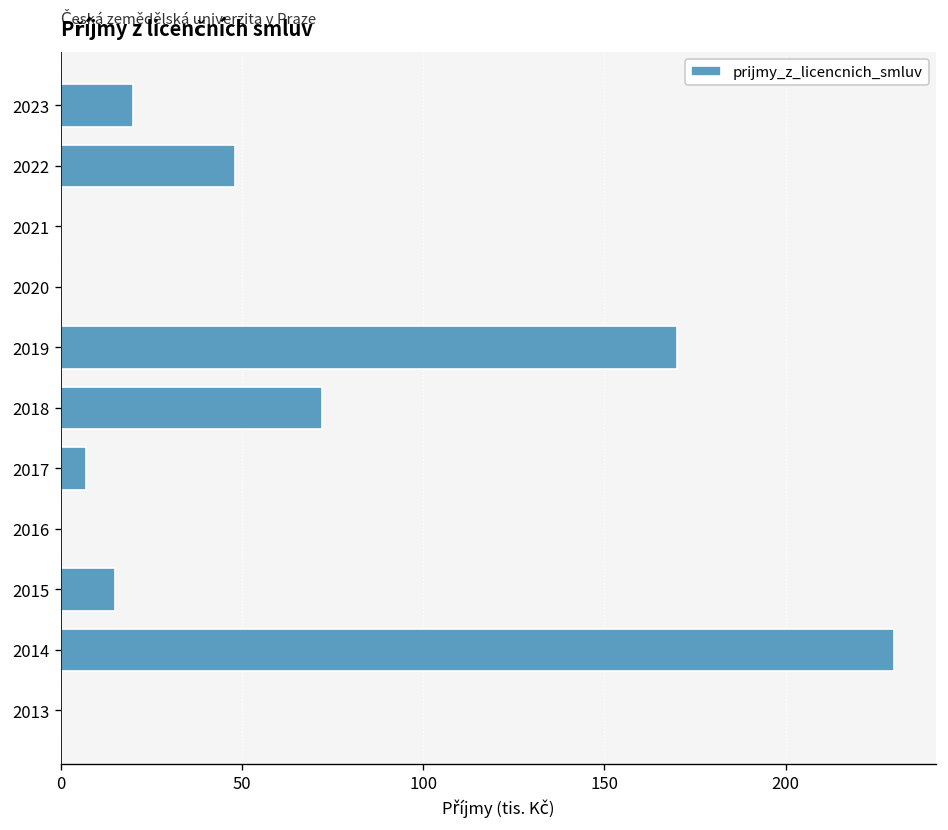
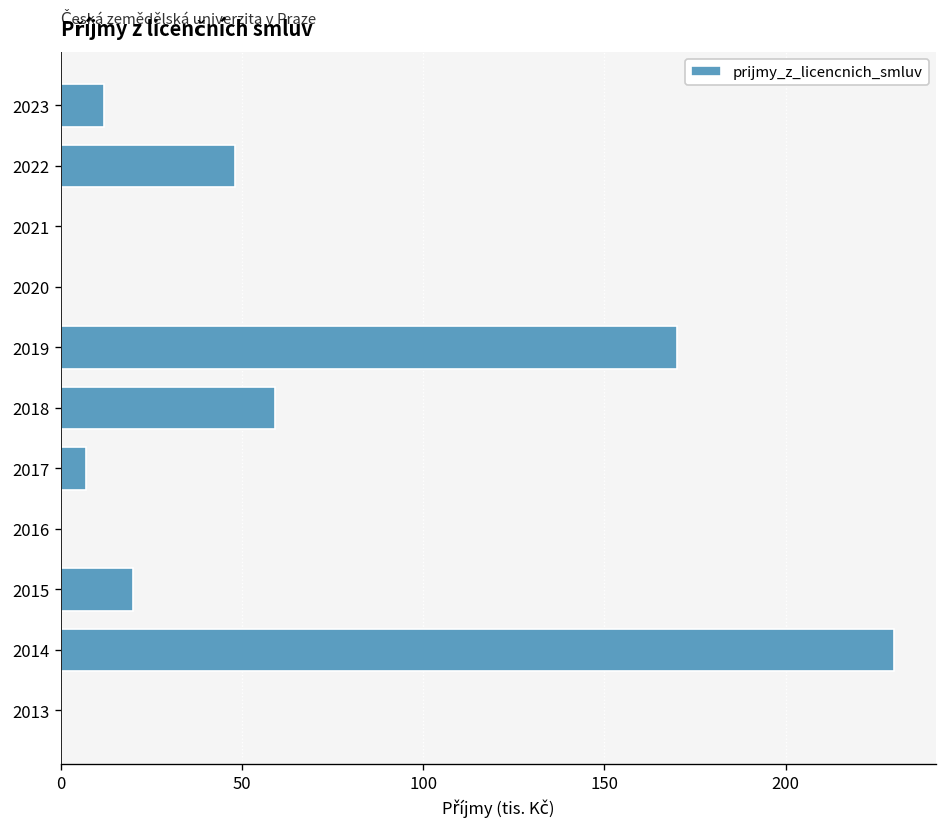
  {
-   "2023": 20,
+   "2023": 12,
    "2022": 48,
    "2021": 0,
    "2020": 0,
    "2019": 170,
-   "2018": 72,
+   "2018": 59,
    "2017": 7,
    "2016": 0,
-   "2015": 15,
+   "2015": 20,
    "2014": 230,
    "2013": 0
  }
